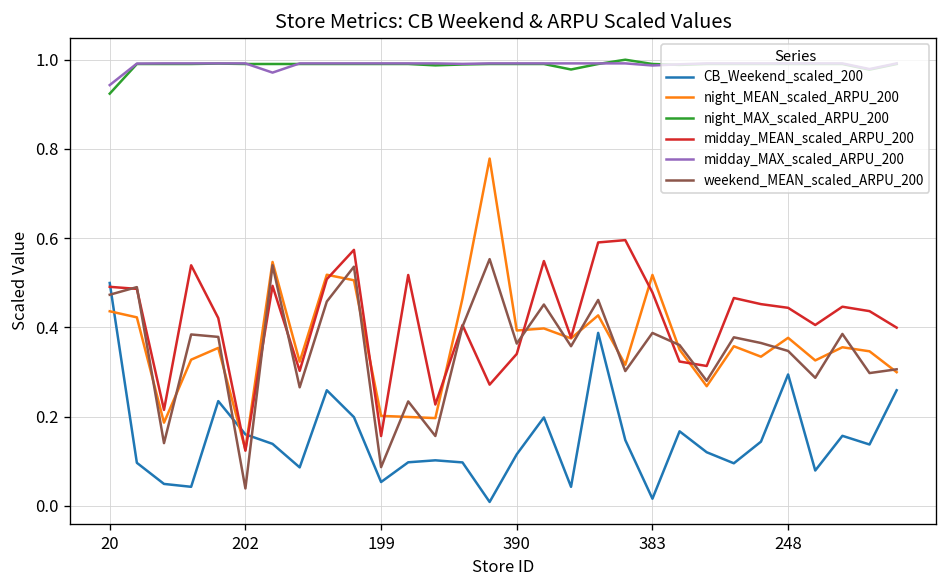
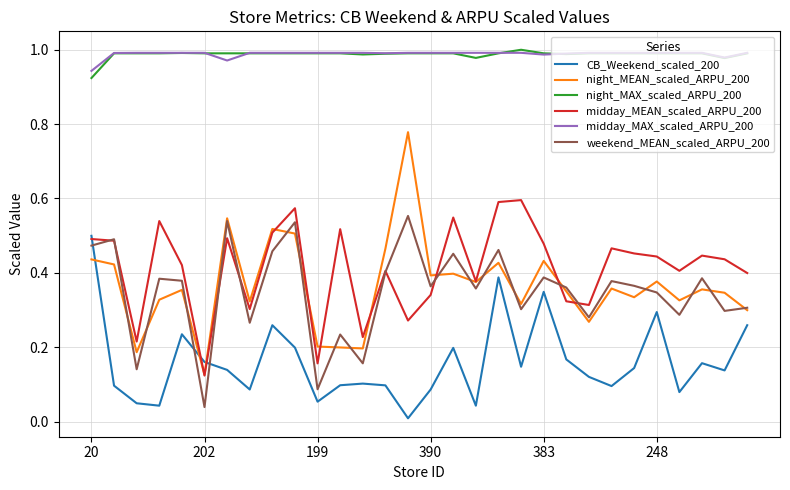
  {
    "CB_Weekend_scaled_200": {
      "20": 0.50,
      "202": 0.16,
      "199": 0.05,
-     "390": 0.12,
-     "383": 0.02,
+     "390": 0.09,
+     "383": 0.35,
      "248": 0.29
    },
    "night_MEAN_scaled_ARPU_200": {
      "20": 0.44,
      "199": 0.20,
      "390": 0.39,
-     "383": 0.52,
+     "383": 0.43,
      "248": 0.38
    },
    "night_MAX_scaled_ARPU_200": {
      "20": 0.92
    },
    "midday_MEAN_scaled_ARPU_200": {
      "20": 0.49,
      "199": 0.16,
      "390": 0.34,
      "383": 0.48,
      "248": 0.44
    },
    "midday_MAX_scaled_ARPU_200": {
      "20": 0.94
    },
    "weekend_MEAN_scaled_ARPU_200": {
      "20": 0.47,
      "202": 0.04,
      "199": 0.09,
      "390": 0.36,
      "383": 0.39,
      "248": 0.35
    }
  }
